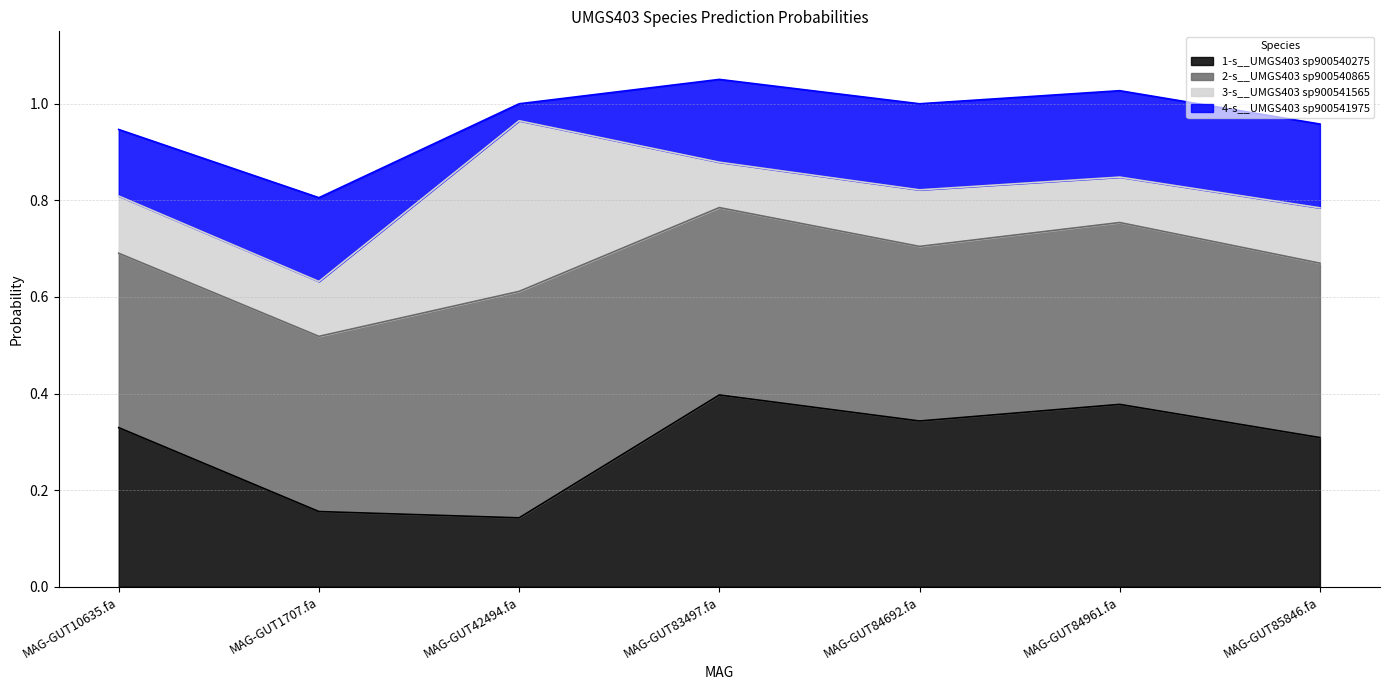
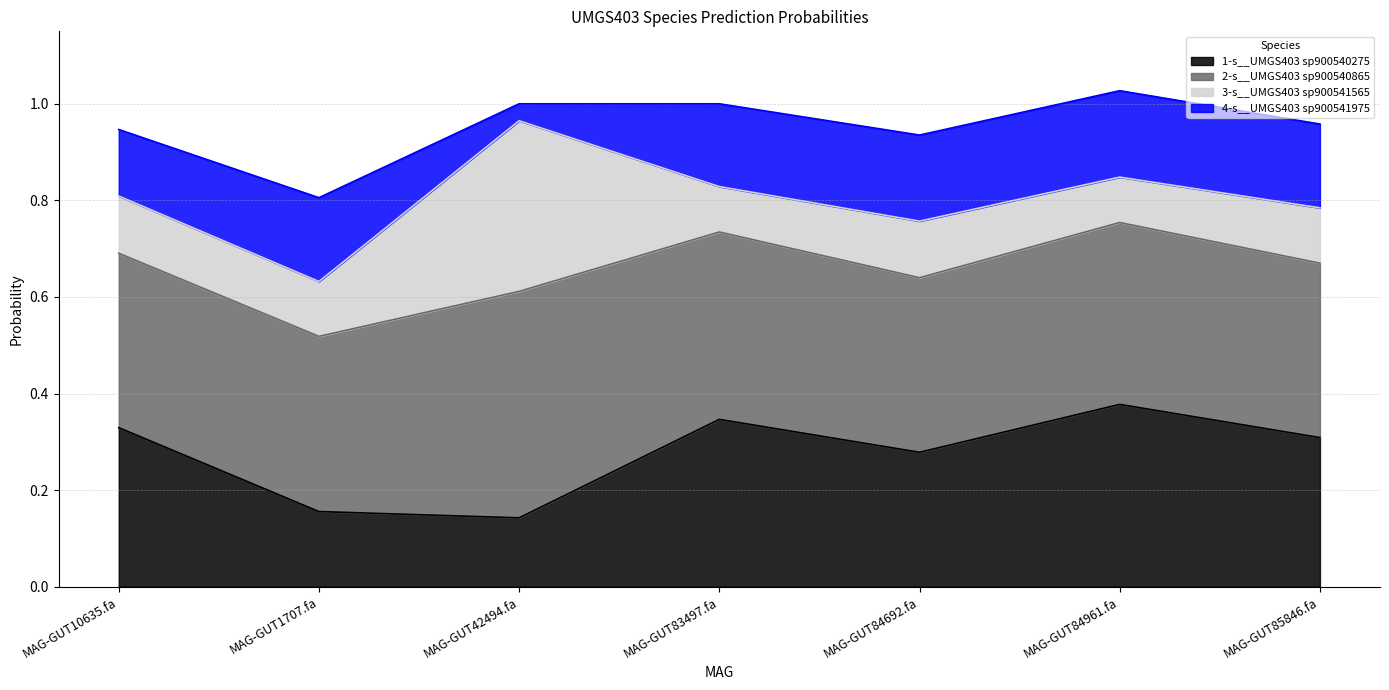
  {
    "1-s__UMGS403 sp900540275": {
      "MAG-GUT10635.fa": 0.33,
      "MAG-GUT1707.fa": 0.16,
      "MAG-GUT42494.fa": 0.14,
-     "MAG-GUT83497.fa": 0.40,
-     "MAG-GUT84692.fa": 0.34,
+     "MAG-GUT83497.fa": 0.35,
+     "MAG-GUT84692.fa": 0.28,
      "MAG-GUT84961.fa": 0.38,
      "MAG-GUT85846.fa": 0.31
    },
    "2-s__UMGS403 sp900540865": {
      "MAG-GUT10635.fa": 0.36,
      "MAG-GUT1707.fa": 0.36,
      "MAG-GUT42494.fa": 0.47,
      "MAG-GUT83497.fa": 0.39,
      "MAG-GUT84692.fa": 0.36,
      "MAG-GUT84961.fa": 0.38,
      "MAG-GUT85846.fa": 0.36
    },
    "3-s__UMGS403 sp900541565": {
      "MAG-GUT10635.fa": 0.12,
      "MAG-GUT1707.fa": 0.11,
      "MAG-GUT42494.fa": 0.35,
      "MAG-GUT83497.fa": 0.09,
      "MAG-GUT84692.fa": 0.12,
      "MAG-GUT84961.fa": 0.09,
      "MAG-GUT85846.fa": 0.11
    },
    "4-s__UMGS403 sp900541975": {
      "MAG-GUT10635.fa": 0.14,
      "MAG-GUT1707.fa": 0.17,
      "MAG-GUT42494.fa": 0.04,
      "MAG-GUT83497.fa": 0.17,
      "MAG-GUT84692.fa": 0.18,
      "MAG-GUT84961.fa": 0.18,
      "MAG-GUT85846.fa": 0.17
    }
  }
